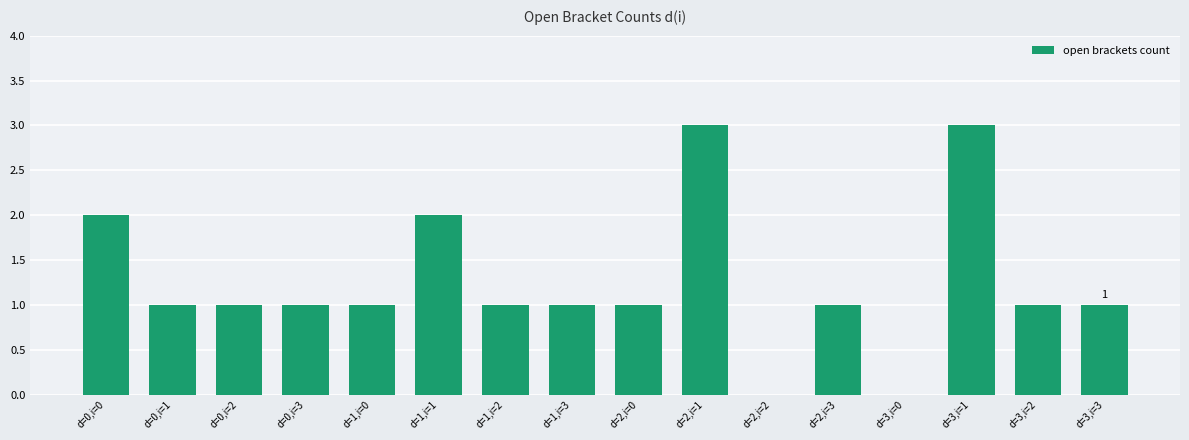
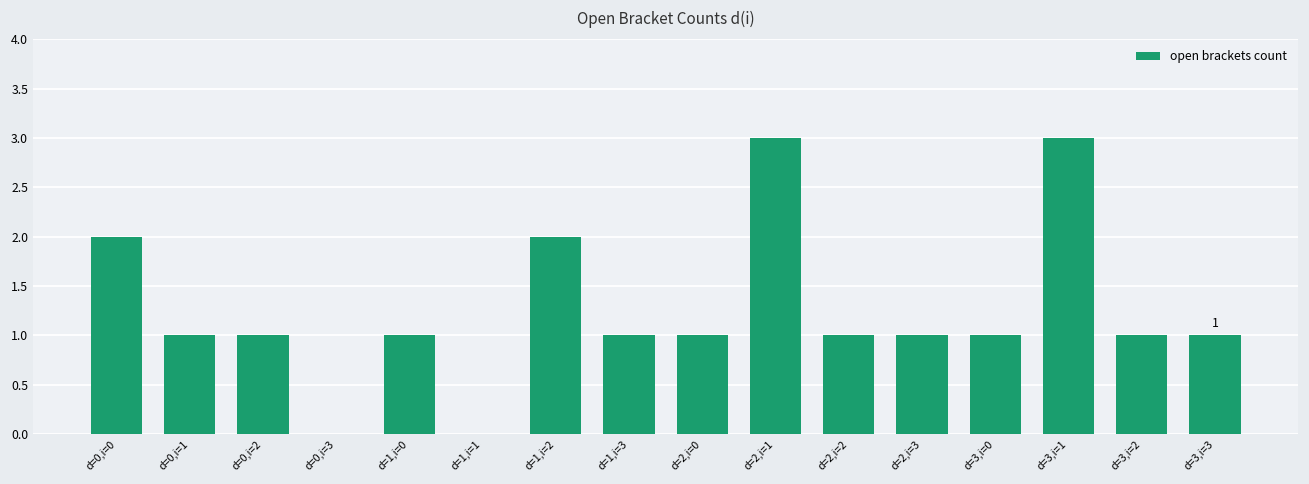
  {
    "d=0,i=0": 2,
    "d=0,i=1": 1,
    "d=0,i=2": 1,
-   "d=0,i=3": 1,
+   "d=0,i=3": 0,
    "d=1,i=0": 1,
-   "d=1,i=1": 2,
-   "d=1,i=2": 1,
+   "d=1,i=1": 0,
+   "d=1,i=2": 2,
    "d=1,i=3": 1,
    "d=2,i=0": 1,
    "d=2,i=1": 3,
-   "d=2,i=2": 0,
+   "d=2,i=2": 1,
    "d=2,i=3": 1,
-   "d=3,i=0": 0,
+   "d=3,i=0": 1,
    "d=3,i=1": 3,
    "d=3,i=2": 1
  }
